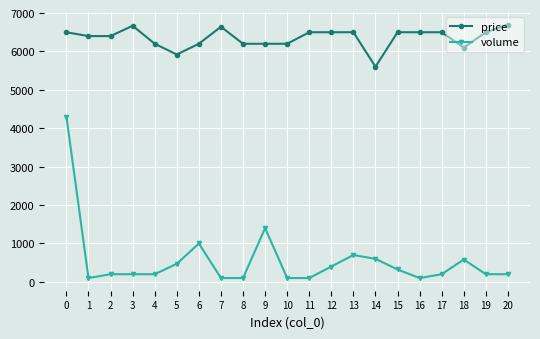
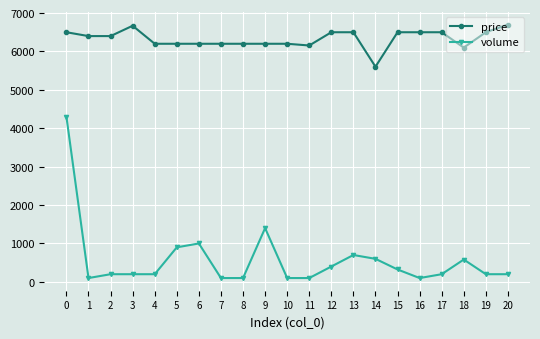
  {
    "price": {
      "0": 6500,
      "1": 6400,
      "2": 6400,
      "3": 6700,
      "4": 6200,
-     "5": 5900,
+     "5": 6200,
      "6": 6200,
-     "7": 6600,
+     "7": 6200,
      "8": 6200,
      "9": 6200,
      "10": 6200,
-     "11": 6500,
+     "11": 6200,
      "12": 6500,
      "13": 6500,
      "14": 5600,
      "15": 6500,
      "16": 6500,
      "17": 6500
    },
    "volume": {
      "0": 4300,
      "1": 100,
      "2": 200,
      "3": 200,
      "4": 200,
-     "5": 500,
+     "5": 900,
      "6": 1000,
      "7": 100,
      "8": 100,
      "9": 1400,
      "10": 100,
      "11": 100,
      "12": 400,
      "13": 700,
      "14": 600,
      "15": 300,
      "16": 100,
      "17": 200,
      "18": 600,
      "19": 200,
      "20": 200
    }
  }
